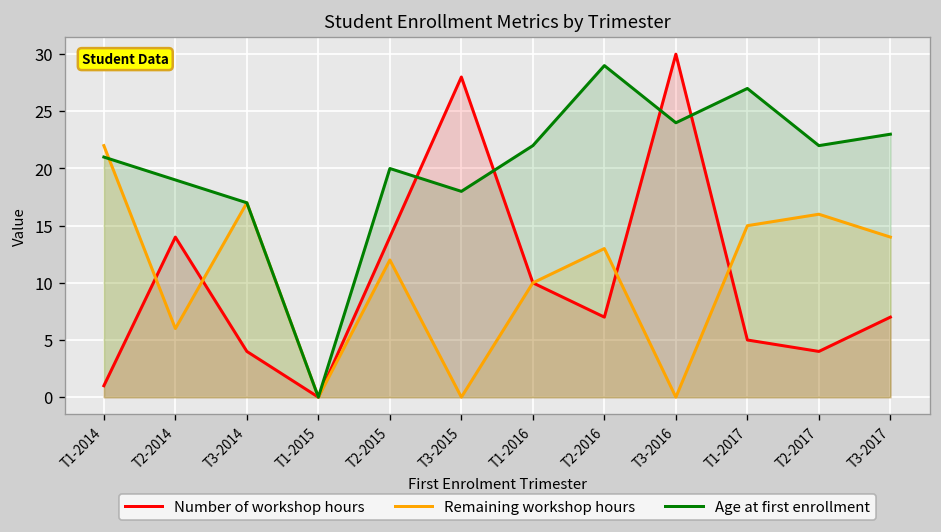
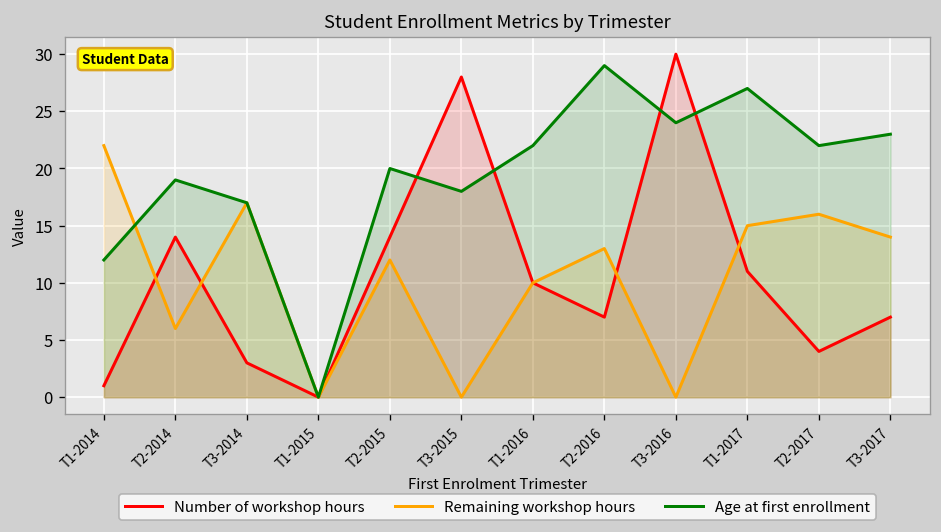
  {
    "Number of workshop hours": {
      "T1-2014": 1,
      "T2-2014": 14,
-     "T3-2014": 4,
+     "T3-2014": 3,
      "T2-2015": 14,
      "T3-2015": 28,
      "T2-2016": 7,
      "T3-2016": 30,
-     "T1-2017": 5,
+     "T1-2017": 11,
      "T2-2017": 4,
      "T3-2017": 7
    },
    "Remaining workshop hours": {
      "T1-2014": 22,
      "T2-2014": 6,
      "T2-2015": 12,
      "T3-2015": 0,
      "T2-2016": 13,
      "T3-2016": 0,
      "T1-2017": 15,
      "T2-2017": 16,
      "T3-2017": 14
    },
    "Age at first enrollment": {
-     "T1-2014": 21,
+     "T1-2014": 12,
      "T2-2014": 19,
      "T2-2015": 20,
      "T3-2015": 18,
      "T1-2016": 22,
      "T2-2016": 29,
      "T3-2016": 24,
      "T1-2017": 27,
      "T2-2017": 22,
      "T3-2017": 23
    }
  }
